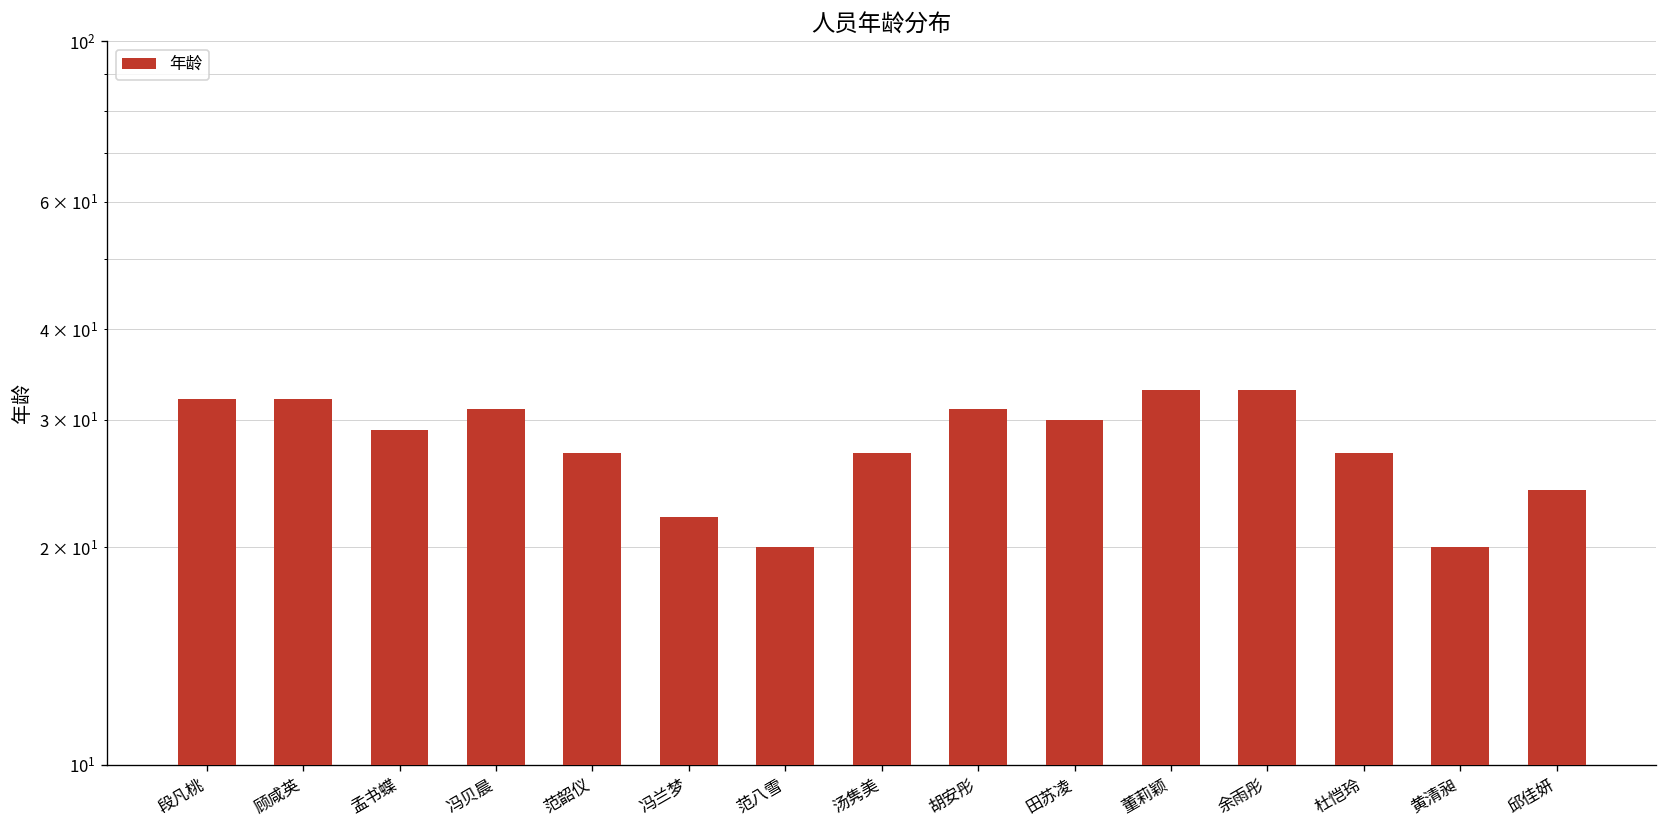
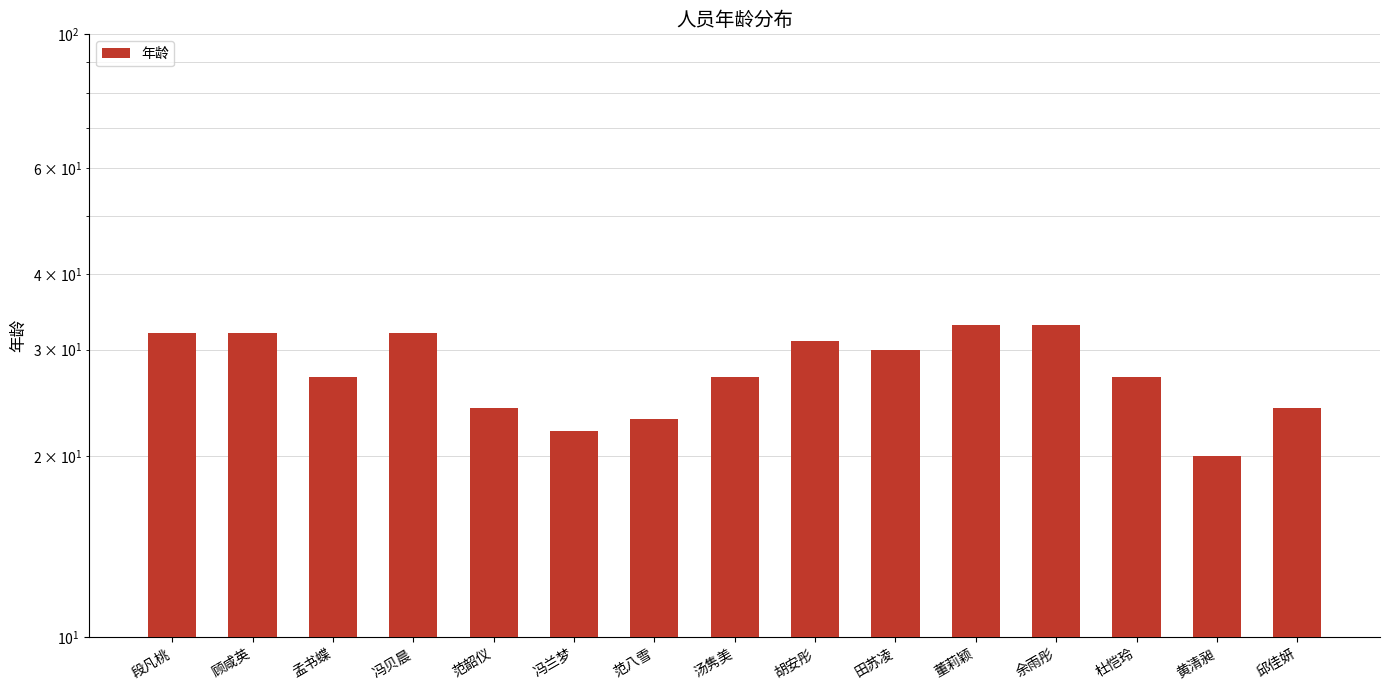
  {
    "段凡桃": 32,
    "顾咸英": 32,
-   "孟书蝶": 29,
-   "冯贝晨": 31,
-   "范韶仪": 27,
+   "孟书蝶": 27,
+   "冯贝晨": 32,
+   "范韶仪": 24,
    "冯兰梦": 22,
-   "范八雪": 20,
+   "范八雪": 23,
    "汤隽美": 27,
    "胡安彤": 31,
    "田苏凌": 30,
    "董莉颖": 33,
    "余雨彤": 33,
    "杜恺玲": 27,
    "黄清昶": 20,
    "邱佳妍": 24
  }
